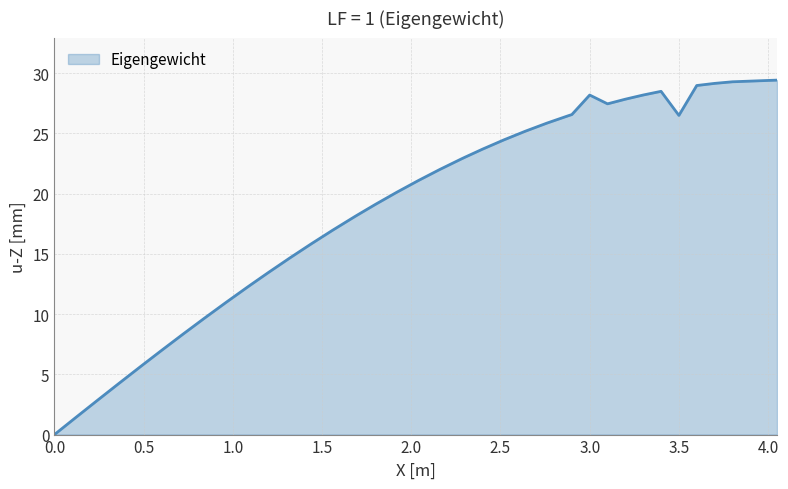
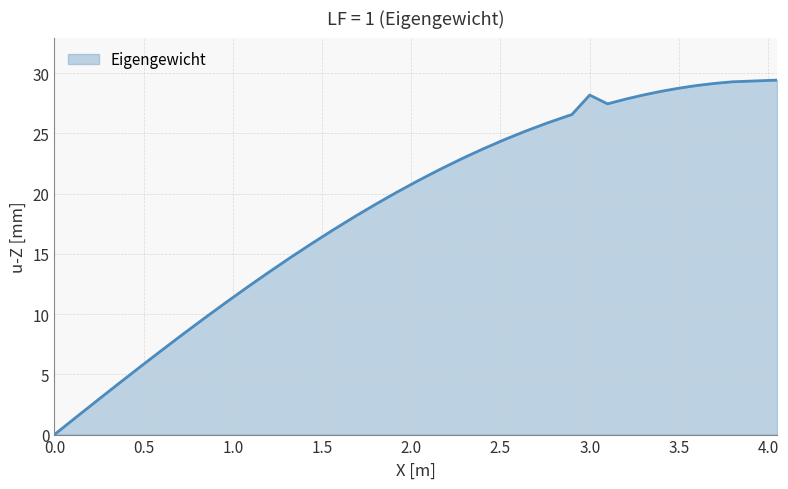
  {
    "0.0": 0.0,
    "0.5": 5.8,
    "3.0": 28.2,
-   "3.5": 26.5
+   "3.5": 28.8
  }
